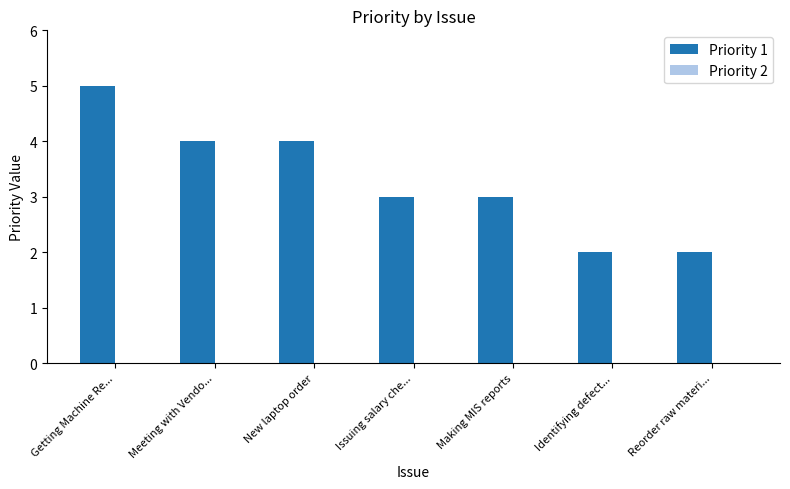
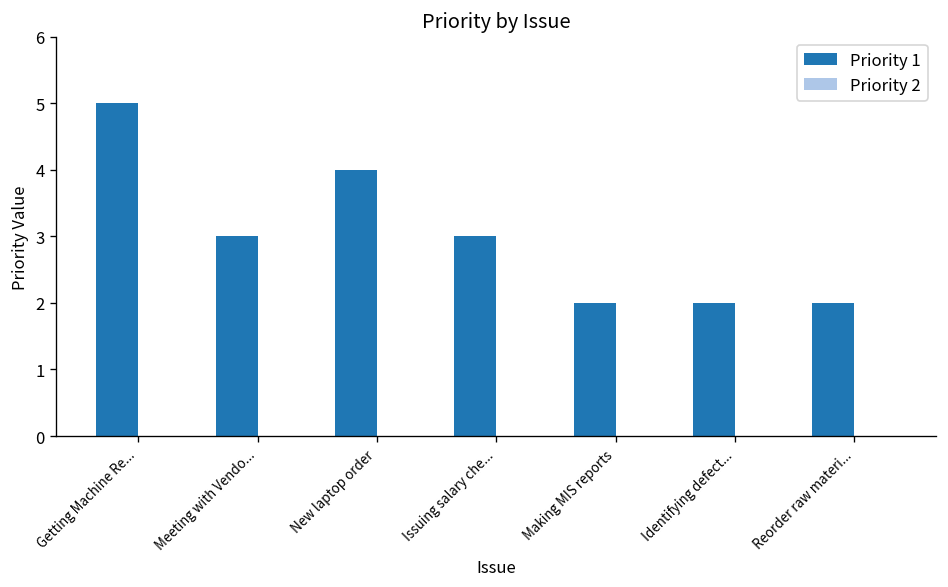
  {
    "Priority 1": {
      "Getting Machine Re...": 5,
-     "Meeting with Vendo...": 4,
+     "Meeting with Vendo...": 3,
      "New laptop order": 4,
      "Issuing salary che...": 3,
-     "Making MIS reports": 3,
+     "Making MIS reports": 2,
      "Identifying defect...": 2,
      "Reorder raw materi...": 2
    },
    "Priority 2": {
      "Getting Machine Re...": 0,
      "Meeting with Vendo...": 0,
      "New laptop order": 0,
      "Issuing salary che...": 0,
      "Making MIS reports": 0,
      "Identifying defect...": 0,
      "Reorder raw materi...": 0
    }
  }
